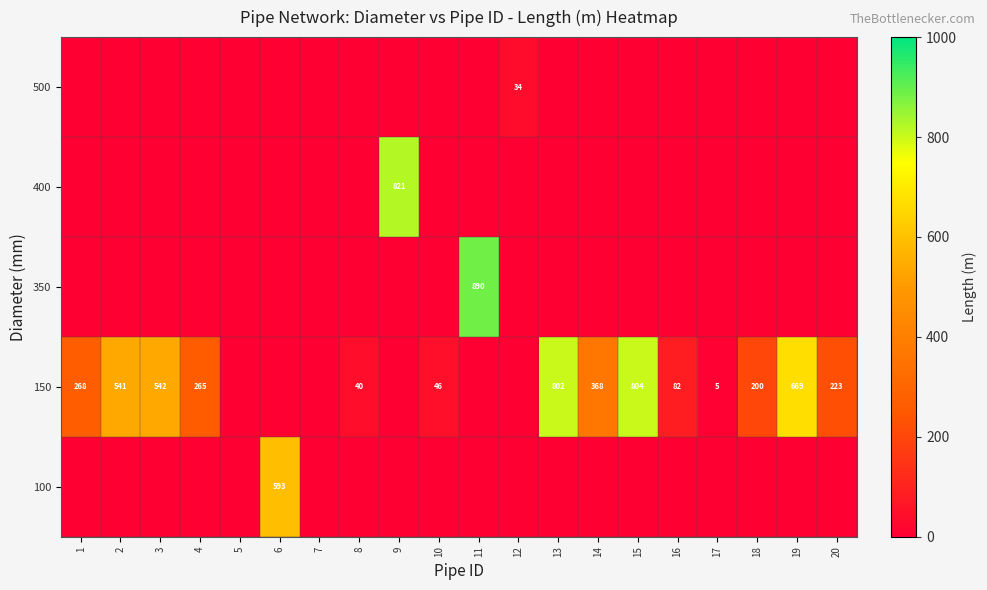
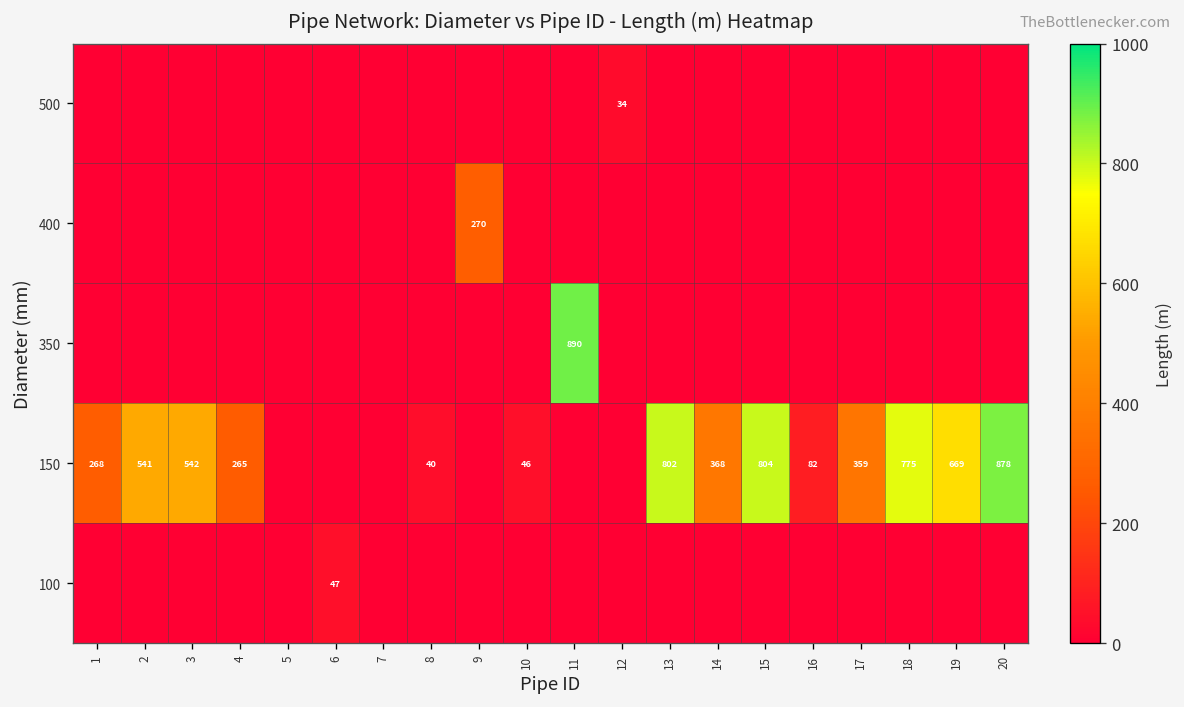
  {
    "500": {
      "12": 34
    },
    "400": {
-     "9": 821
+     "9": 270
    },
    "350": {
      "11": 890
    },
    "150": {
      "1": 268,
      "2": 541,
      "3": 542,
      "4": 265,
      "8": 40,
      "10": 46,
      "13": 802,
      "14": 368,
      "15": 804,
      "16": 82,
-     "17": 5,
-     "18": 200,
+     "17": 359,
+     "18": 775,
      "19": 669,
-     "20": 223
+     "20": 878
    },
    "100": {
-     "6": 593
+     "6": 47
    }
  }
